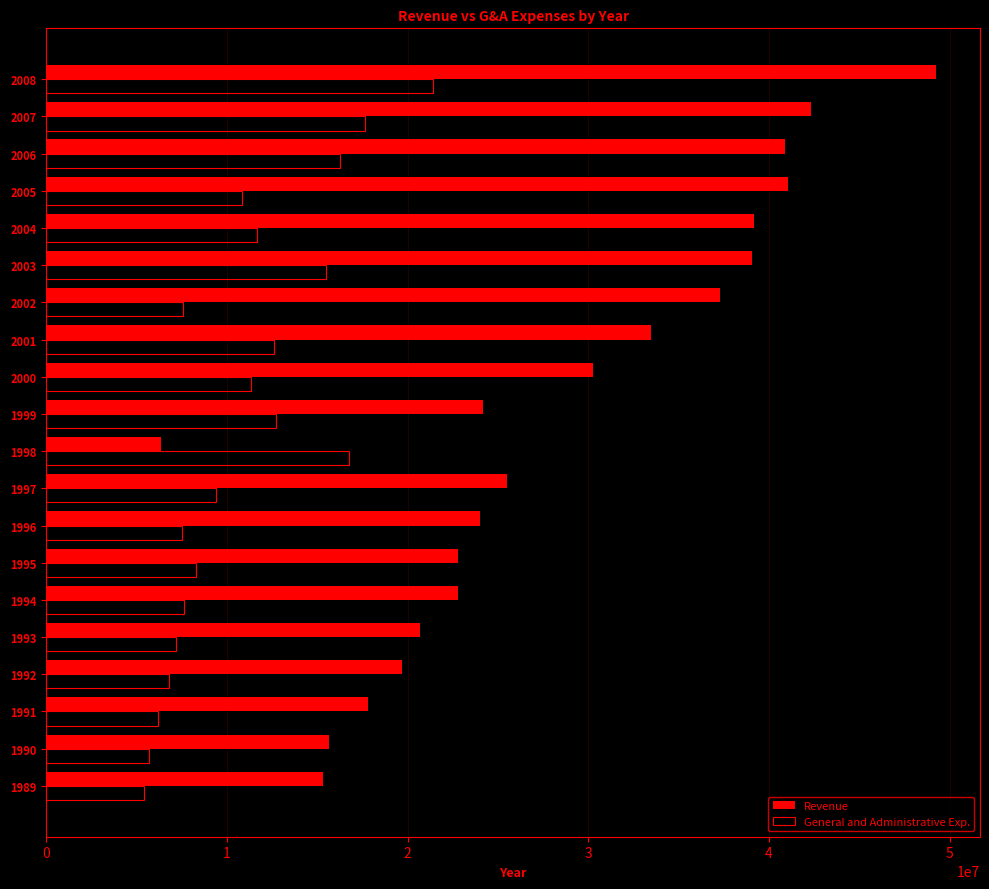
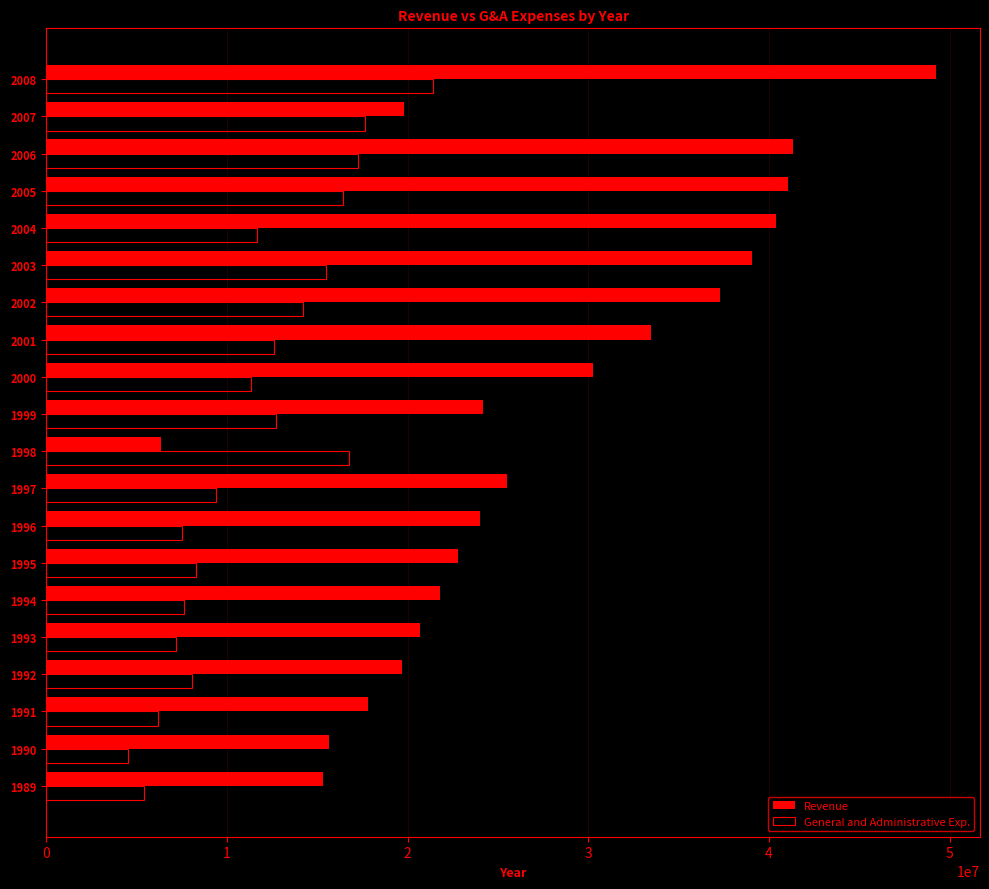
  {
    "Revenue": {
      "2008": 49200000,
-     "2007": 42300000,
-     "2006": 40900000,
+     "2007": 19800000,
+     "2006": 41300000,
      "2005": 41100000,
-     "2004": 39200000,
+     "2004": 40400000,
      "2003": 39100000,
      "2002": 37300000,
      "2001": 33500000,
      "2000": 30200000,
      "1999": 24200000,
      "1998": 6300000,
      "1997": 25500000,
      "1996": 24000000,
      "1995": 22800000,
-     "1994": 22800000,
+     "1994": 21800000,
      "1993": 20700000,
      "1992": 19700000,
      "1991": 17800000,
      "1990": 15700000,
      "1989": 15300000
    },
    "General and Administrative Exp.": {
      "2008": 21400000,
      "2007": 17600000,
-     "2006": 16200000,
-     "2005": 10800000,
+     "2006": 17200000,
+     "2005": 16400000,
      "2004": 11700000,
      "2003": 15500000,
-     "2002": 7600000,
+     "2002": 14200000,
      "2001": 12600000,
      "2000": 11400000,
      "1999": 12700000,
      "1998": 16800000,
      "1997": 9400000,
      "1996": 7500000,
      "1995": 8300000,
      "1994": 7600000,
      "1993": 7200000,
-     "1992": 6800000,
+     "1992": 8100000,
      "1991": 6200000,
-     "1990": 5700000,
+     "1990": 4500000,
      "1989": 5400000
    }
  }
